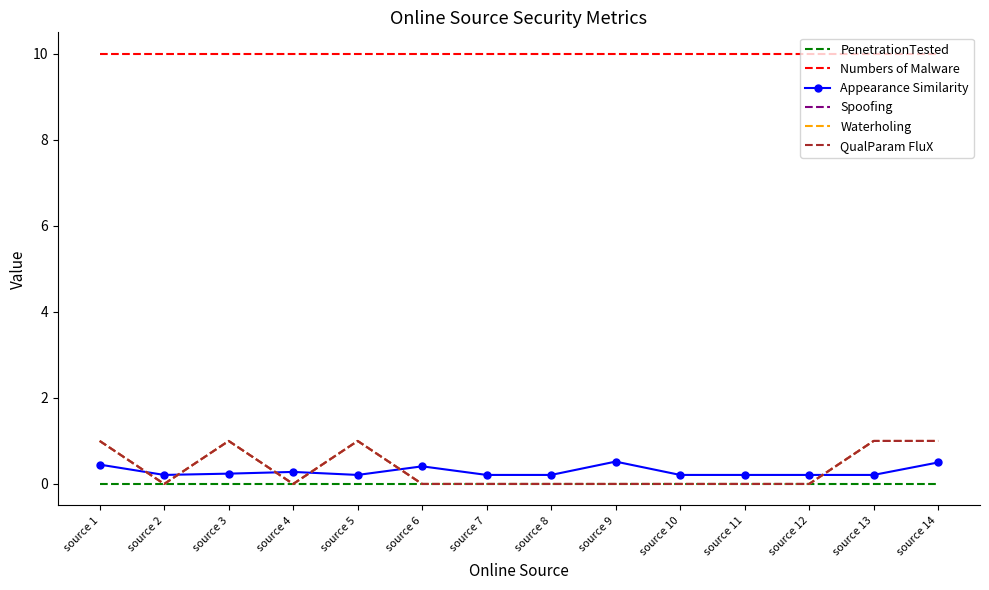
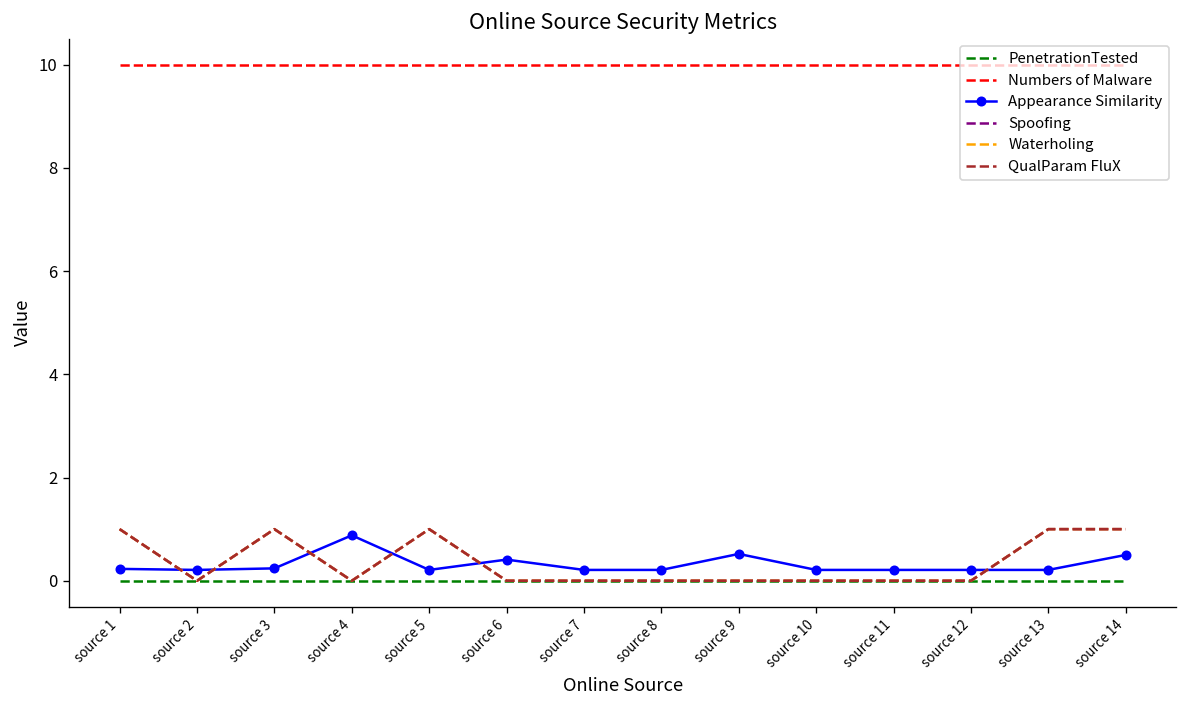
  {
    "PenetrationTested": {
      "source 1": 0.0,
      "source 3": 0.0,
      "source 5": 0.0,
      "source 13": 0.0,
      "source 14": 0.0
    },
    "Numbers of Malware": {
      "source 1": 10.0,
      "source 2": 10.0,
      "source 3": 10.0,
      "source 4": 10.0,
      "source 5": 10.0,
      "source 6": 10.0,
      "source 7": 10.0,
      "source 8": 10.0,
      "source 9": 10.0,
      "source 10": 10.0,
      "source 11": 10.0
    },
    "Appearance Similarity": {
-     "source 1": 0.5,
+     "source 1": 0.2,
      "source 2": 0.2,
      "source 3": 0.2,
-     "source 4": 0.3,
+     "source 4": 0.9,
      "source 5": 0.2,
      "source 6": 0.4,
      "source 7": 0.2,
      "source 8": 0.2,
      "source 9": 0.5,
      "source 10": 0.2,
      "source 11": 0.2,
      "source 12": 0.2,
      "source 13": 0.2,
      "source 14": 0.5
    },
    "QualParam FluX": {
      "source 1": 1.0,
      "source 3": 1.0,
      "source 5": 1.0,
      "source 13": 1.0,
      "source 14": 1.0
    }
  }
